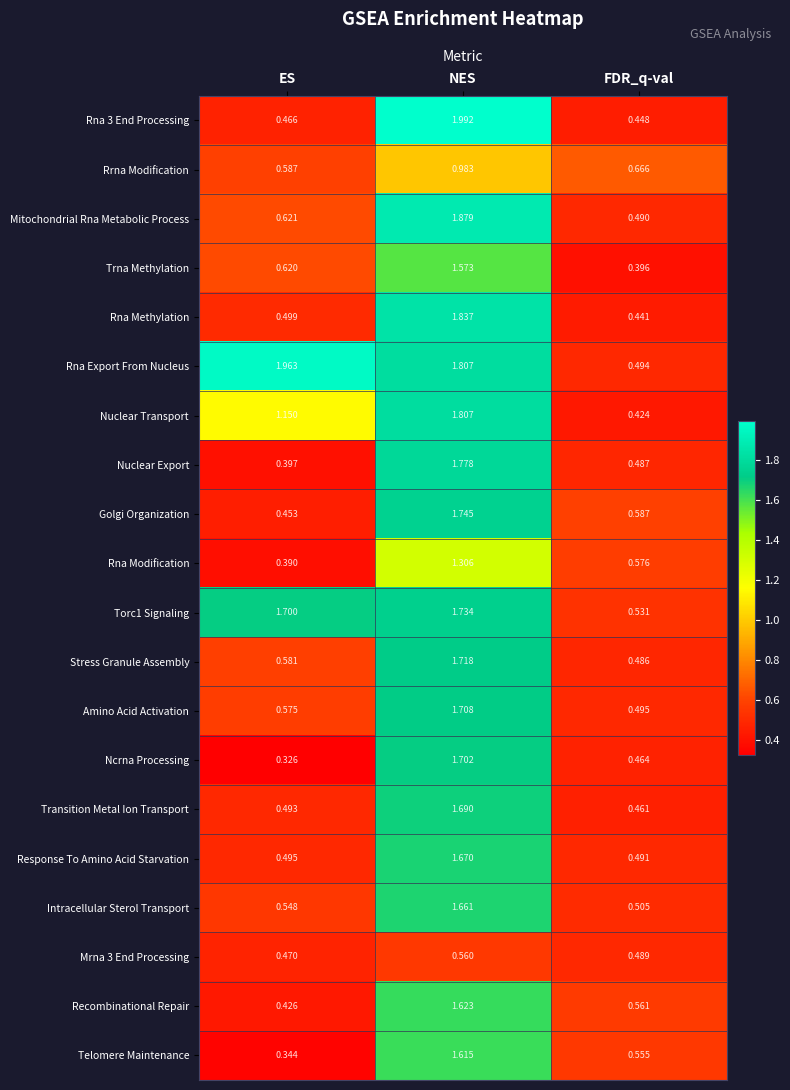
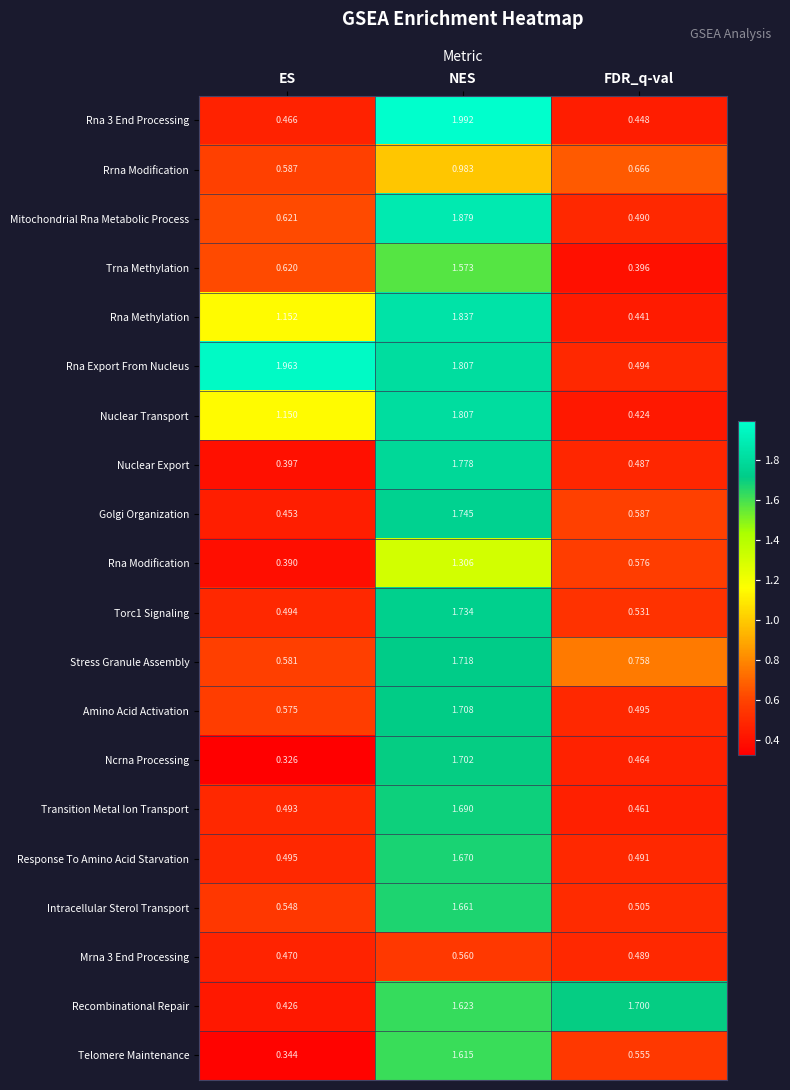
  {
    "Rna 3 End Processing": {
      "ES": 0.466,
      "NES": 1.992,
      "FDR_q-val": 0.448
    },
    "Rrna Modification": {
      "ES": 0.587,
      "NES": 0.983,
      "FDR_q-val": 0.666
    },
    "Mitochondrial Rna Metabolic Process": {
      "ES": 0.621,
      "NES": 1.879,
      "FDR_q-val": 0.490
    },
    "Trna Methylation": {
      "ES": 0.620,
      "NES": 1.573,
      "FDR_q-val": 0.396
    },
    "Rna Methylation": {
-     "ES": 0.499,
+     "ES": 1.152,
      "NES": 1.837,
      "FDR_q-val": 0.441
    },
    "Rna Export From Nucleus": {
      "ES": 1.963,
      "NES": 1.807,
      "FDR_q-val": 0.494
    },
    "Nuclear Transport": {
      "ES": 1.150,
      "NES": 1.807,
      "FDR_q-val": 0.424
    },
    "Nuclear Export": {
      "ES": 0.397,
      "NES": 1.778,
      "FDR_q-val": 0.487
    },
    "Golgi Organization": {
      "ES": 0.453,
      "NES": 1.745,
      "FDR_q-val": 0.587
    },
    "Rna Modification": {
      "ES": 0.390,
      "NES": 1.306,
      "FDR_q-val": 0.576
    },
    "Torc1 Signaling": {
-     "ES": 1.700,
+     "ES": 0.494,
      "NES": 1.734,
      "FDR_q-val": 0.531
    },
    "Stress Granule Assembly": {
      "ES": 0.581,
      "NES": 1.718,
-     "FDR_q-val": 0.486
+     "FDR_q-val": 0.758
    },
    "Amino Acid Activation": {
      "ES": 0.575,
      "NES": 1.708,
      "FDR_q-val": 0.495
    },
    "Ncrna Processing": {
      "ES": 0.326,
      "NES": 1.702,
      "FDR_q-val": 0.464
    },
    "Transition Metal Ion Transport": {
      "ES": 0.493,
      "NES": 1.690,
      "FDR_q-val": 0.461
    },
    "Response To Amino Acid Starvation": {
      "ES": 0.495,
      "NES": 1.670,
      "FDR_q-val": 0.491
    },
    "Intracellular Sterol Transport": {
      "ES": 0.548,
      "NES": 1.661,
      "FDR_q-val": 0.505
    },
    "Mrna 3 End Processing": {
      "ES": 0.470,
      "NES": 0.560,
      "FDR_q-val": 0.489
    },
    "Recombinational Repair": {
      "ES": 0.426,
      "NES": 1.623,
-     "FDR_q-val": 0.561
+     "FDR_q-val": 1.700
    },
    "Telomere Maintenance": {
      "ES": 0.344,
      "NES": 1.615,
      "FDR_q-val": 0.555
    }
  }
